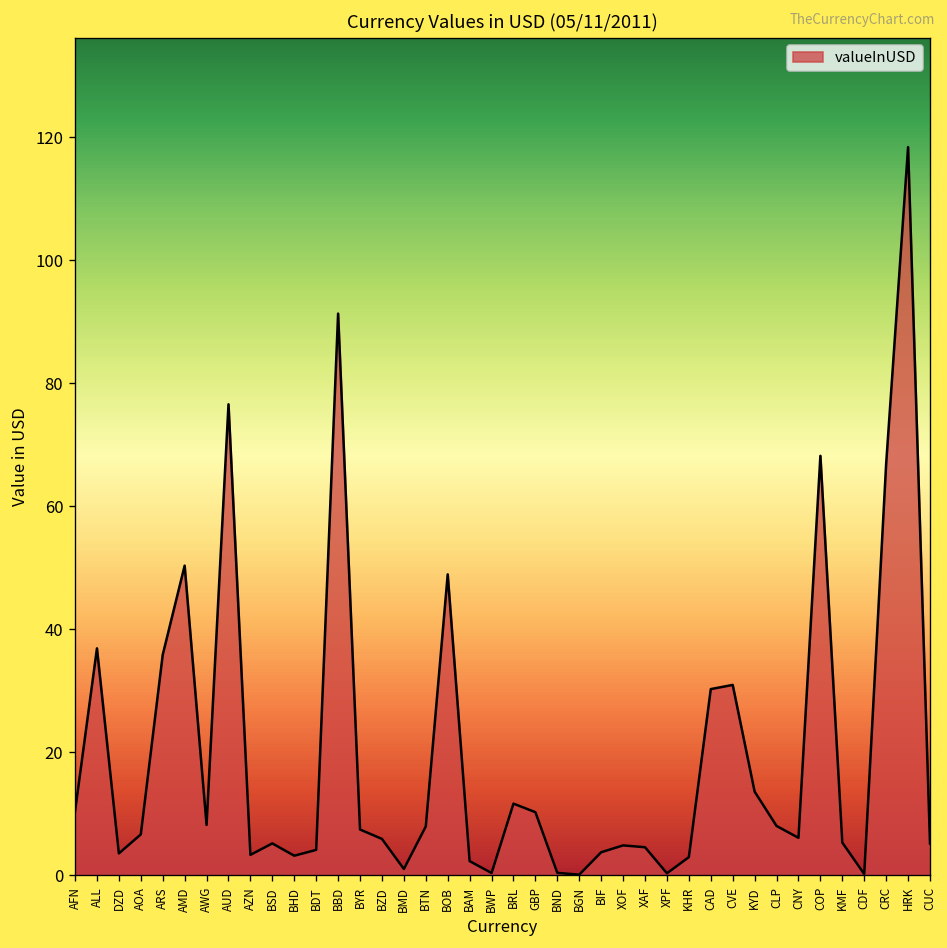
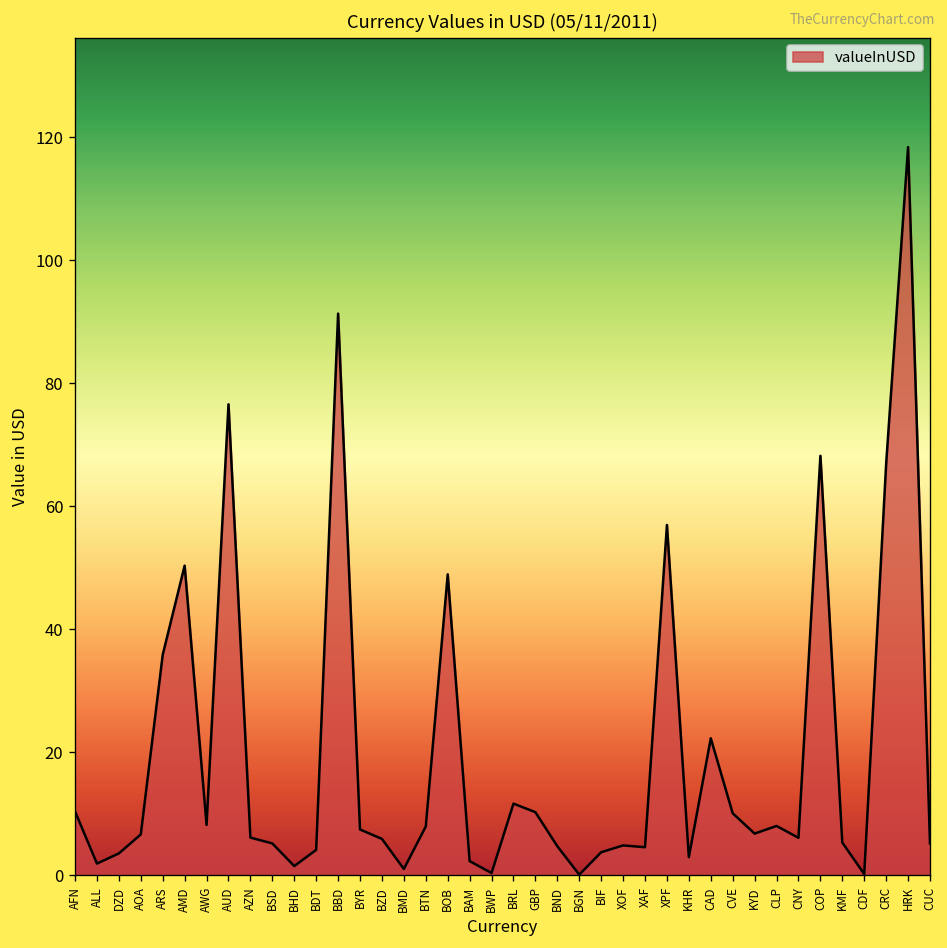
  {
    "AFN": 10,
-   "ALL": 37,
+   "ALL": 2,
    "DZD": 4,
    "AOA": 7,
    "ARS": 36,
    "AMD": 50,
    "AWG": 8,
    "AUD": 77,
-   "AZN": 3,
+   "AZN": 6,
    "BSD": 5,
-   "BHD": 3,
+   "BHD": 2,
    "BDT": 4,
    "BBD": 91,
    "BYR": 7,
    "BZD": 6,
    "BMD": 1,
    "BTN": 8,
    "BOB": 49,
    "BAM": 2,
    "BWP": 0,
    "BRL": 12,
    "GBP": 10,
-   "BND": 0,
+   "BND": 5,
    "BGN": 0,
    "BIF": 4,
    "XOF": 5,
    "XAF": 5,
-   "XPF": 0,
+   "XPF": 57,
    "KHR": 3,
-   "CAD": 30,
-   "CVE": 31,
-   "KYD": 14,
+   "CAD": 22,
+   "CVE": 10,
+   "KYD": 7,
    "CLP": 8,
    "CNY": 6,
    "COP": 68,
    "KMF": 5,
    "CDF": 0,
    "CRC": 67,
    "HRK": 118,
    "CUC": 5
  }
